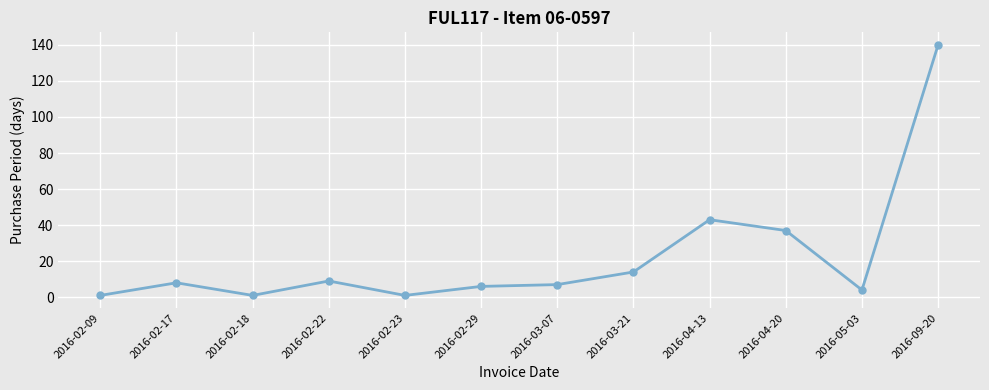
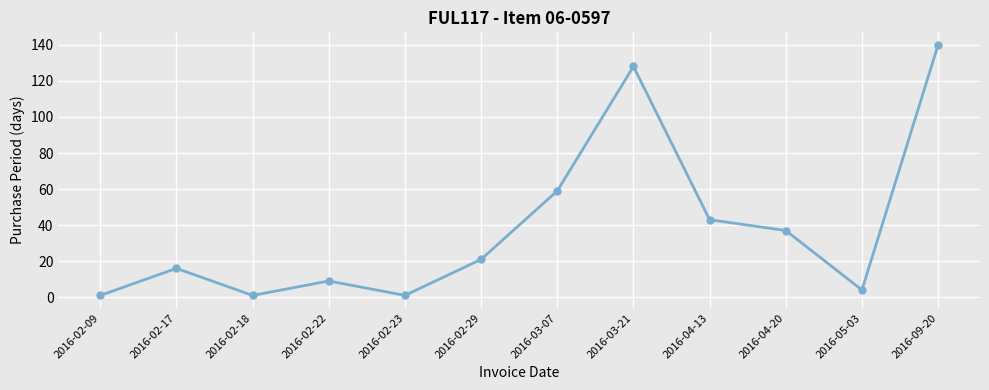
  {
    "2016-02-09": 1,
-   "2016-02-17": 8,
+   "2016-02-17": 16,
    "2016-02-18": 1,
    "2016-02-22": 9,
    "2016-02-23": 1,
-   "2016-02-29": 6,
-   "2016-03-07": 7,
-   "2016-03-21": 14,
+   "2016-02-29": 21,
+   "2016-03-07": 59,
+   "2016-03-21": 128,
    "2016-04-13": 43,
    "2016-04-20": 37,
    "2016-05-03": 4,
    "2016-09-20": 140
  }
